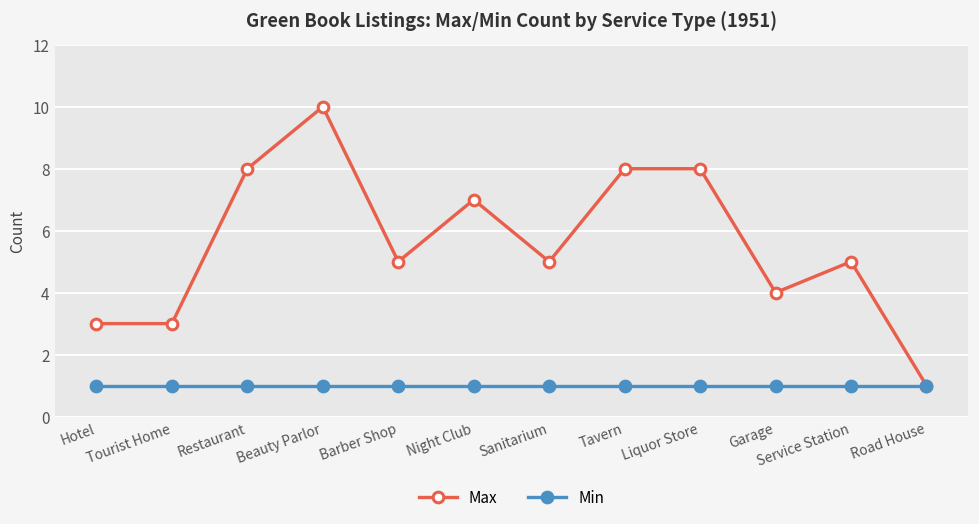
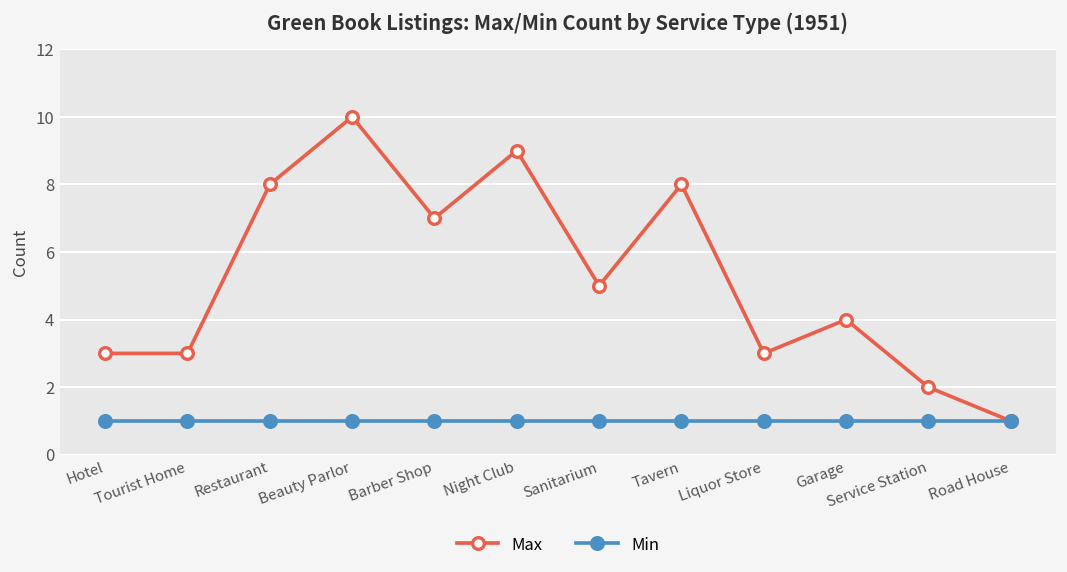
  {
    "Max": {
      "Hotel": 3,
      "Tourist Home": 3,
      "Restaurant": 8,
      "Beauty Parlor": 10,
-     "Barber Shop": 5,
-     "Night Club": 7,
+     "Barber Shop": 7,
+     "Night Club": 9,
      "Sanitarium": 5,
      "Tavern": 8,
-     "Liquor Store": 8,
+     "Liquor Store": 3,
      "Garage": 4,
-     "Service Station": 5
+     "Service Station": 2
    },
    "Min": {
      "Hotel": 1,
      "Tourist Home": 1,
      "Restaurant": 1,
      "Beauty Parlor": 1,
      "Barber Shop": 1,
      "Night Club": 1,
      "Sanitarium": 1,
      "Tavern": 1,
      "Liquor Store": 1,
      "Garage": 1,
      "Service Station": 1
    }
  }
